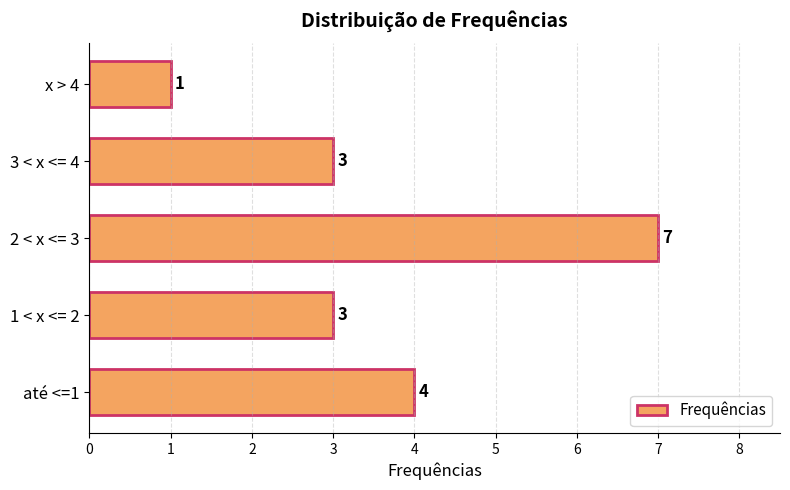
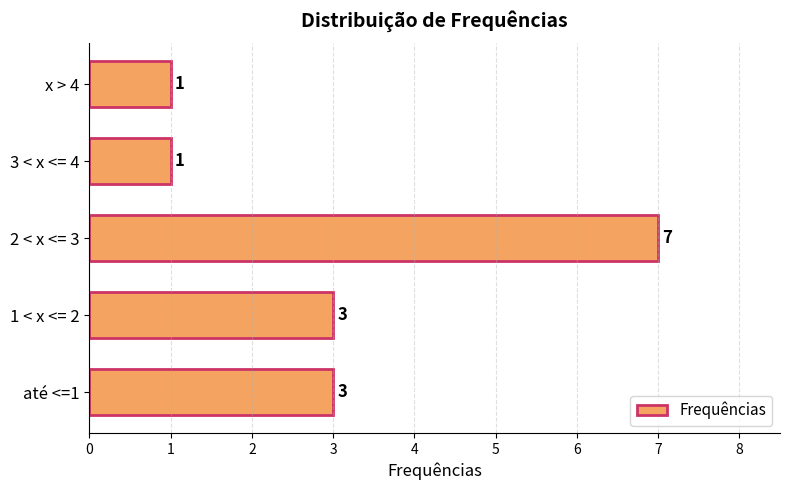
  {
    "x > 4": 1,
-   "3 < x <= 4": 3,
+   "3 < x <= 4": 1,
    "2 < x <= 3": 7,
    "1 < x <= 2": 3,
-   "até <=1": 4
+   "até <=1": 3
  }
